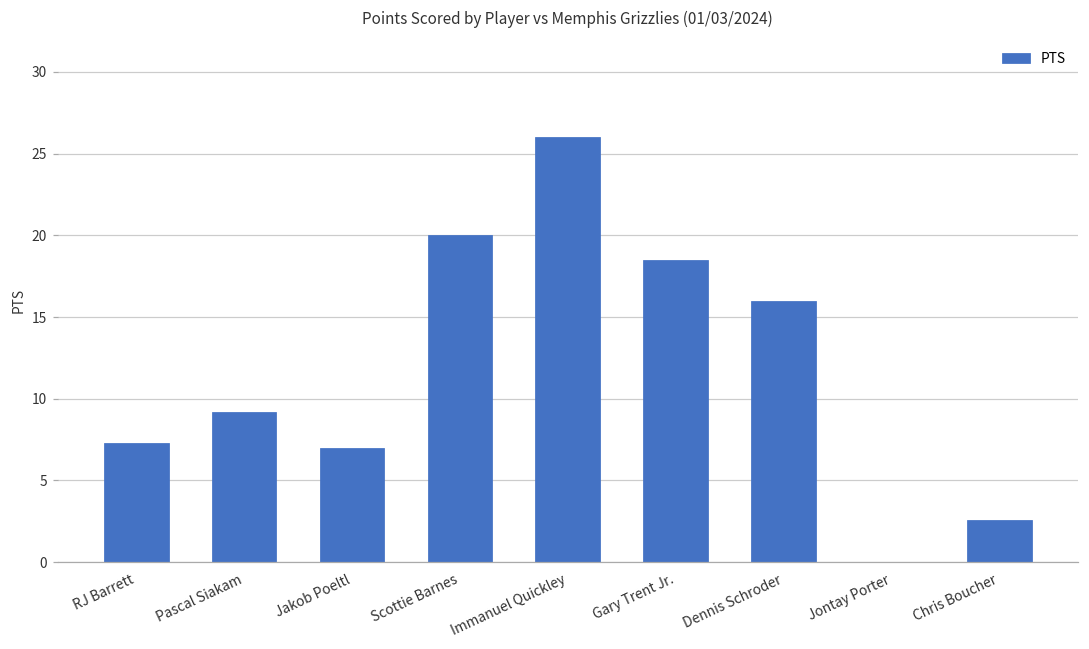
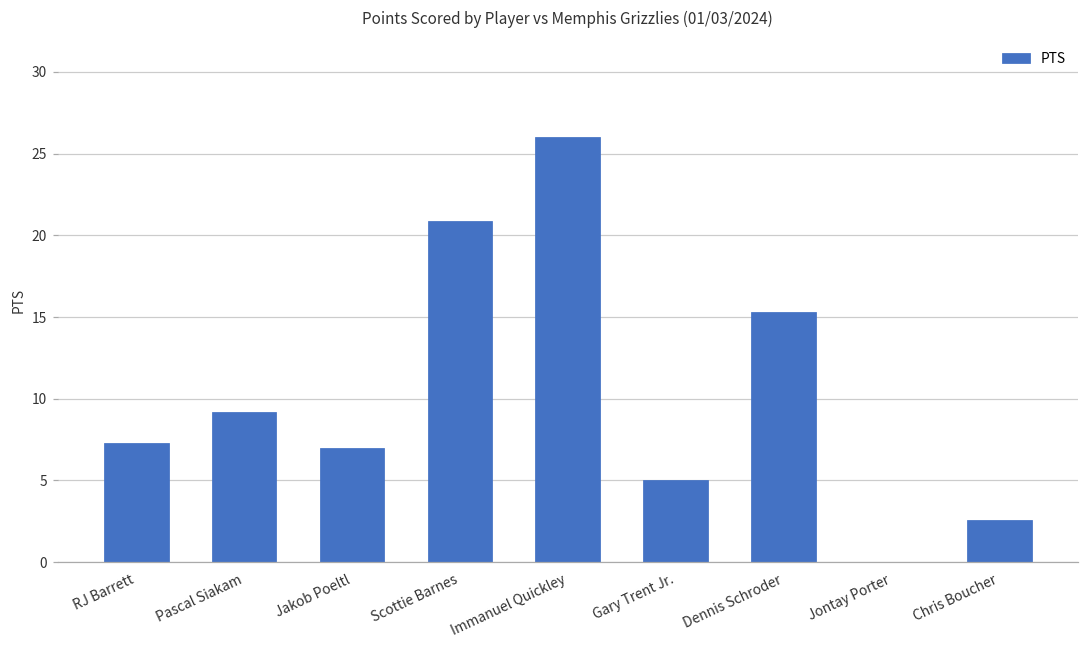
  {
    "RJ Barrett": 7.3,
    "Pascal Siakam": 9.2,
    "Jakob Poeltl": 7.0,
-   "Scottie Barnes": 20.0,
+   "Scottie Barnes": 20.9,
    "Immanuel Quickley": 26.0,
-   "Gary Trent Jr.": 18.5,
-   "Dennis Schroder": 16.0,
+   "Gary Trent Jr.": 5.0,
+   "Dennis Schroder": 15.3,
    "Jontay Porter": 0.0,
    "Chris Boucher": 2.6
  }
